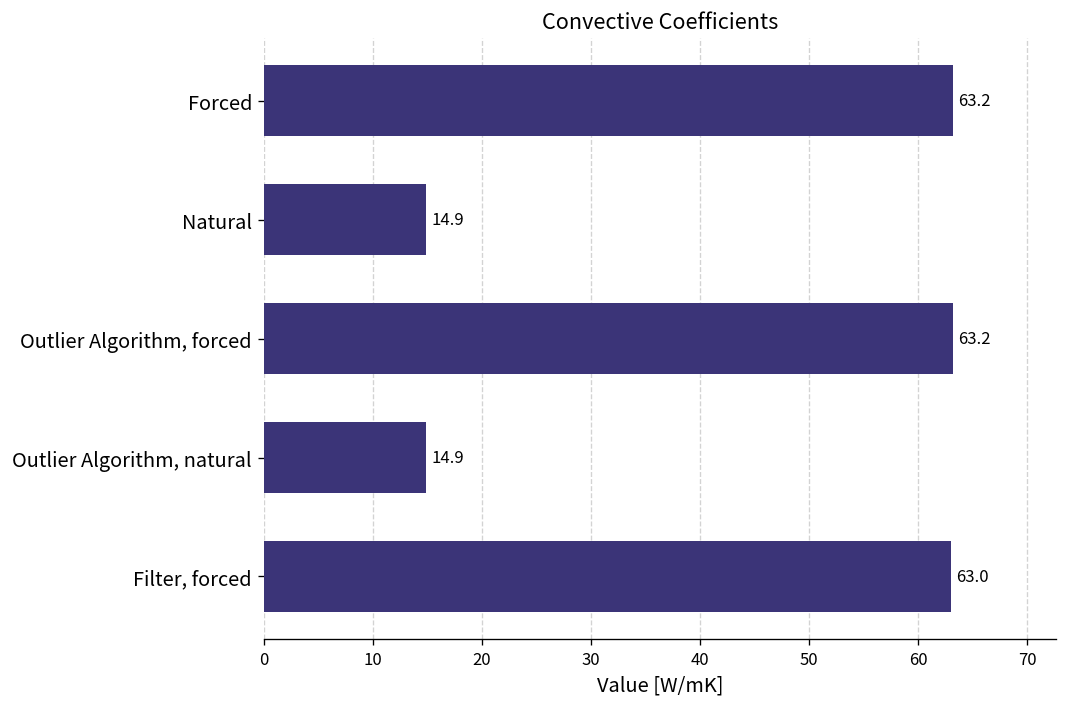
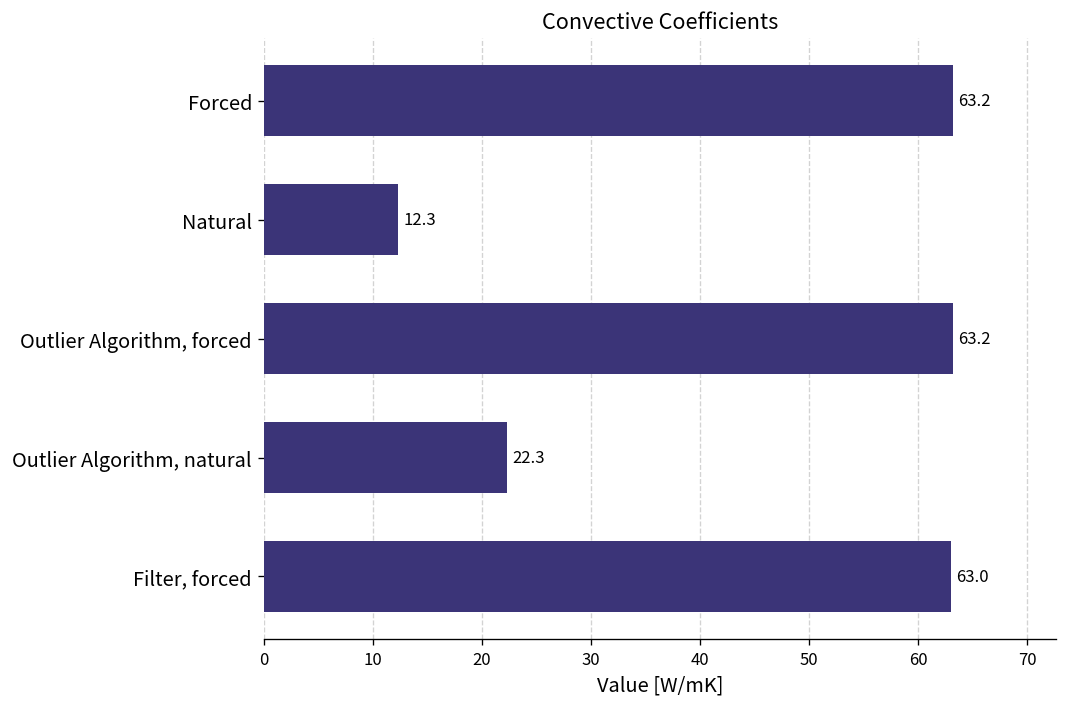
  {
    "Forced": 63.2,
-   "Natural": 14.9,
+   "Natural": 12.3,
    "Outlier Algorithm, forced": 63.2,
-   "Outlier Algorithm, natural": 14.9,
+   "Outlier Algorithm, natural": 22.3,
    "Filter, forced": 63.0
  }
